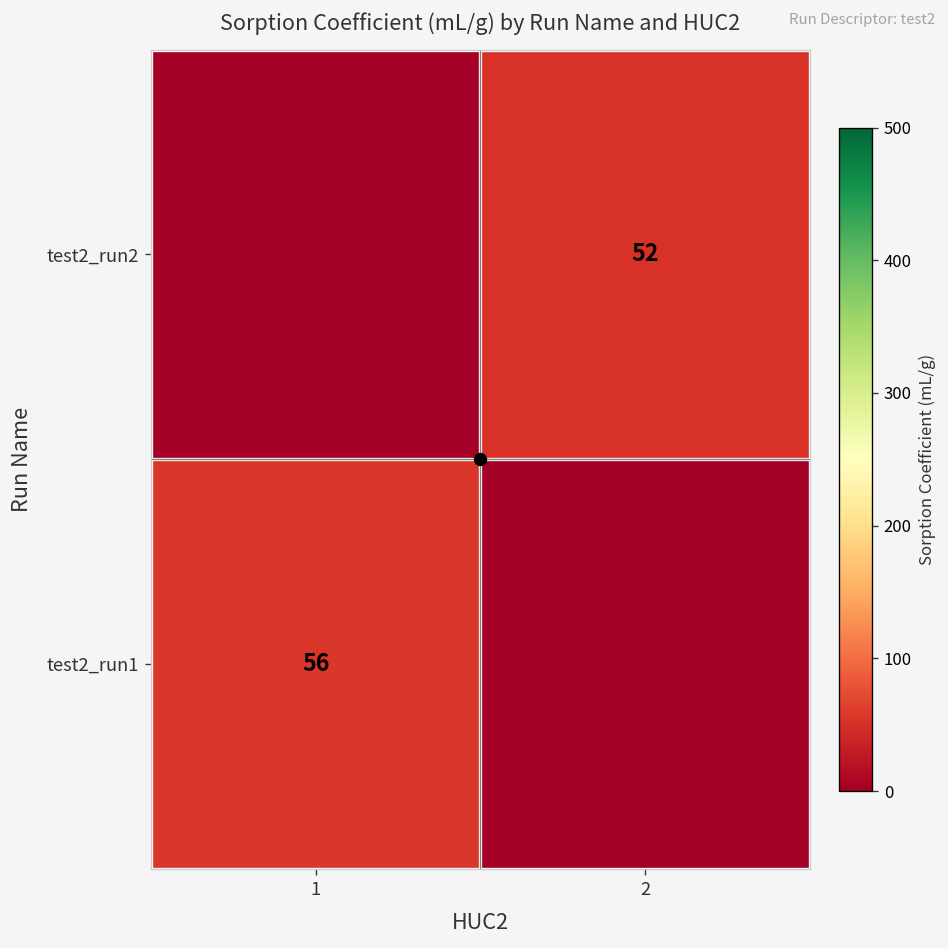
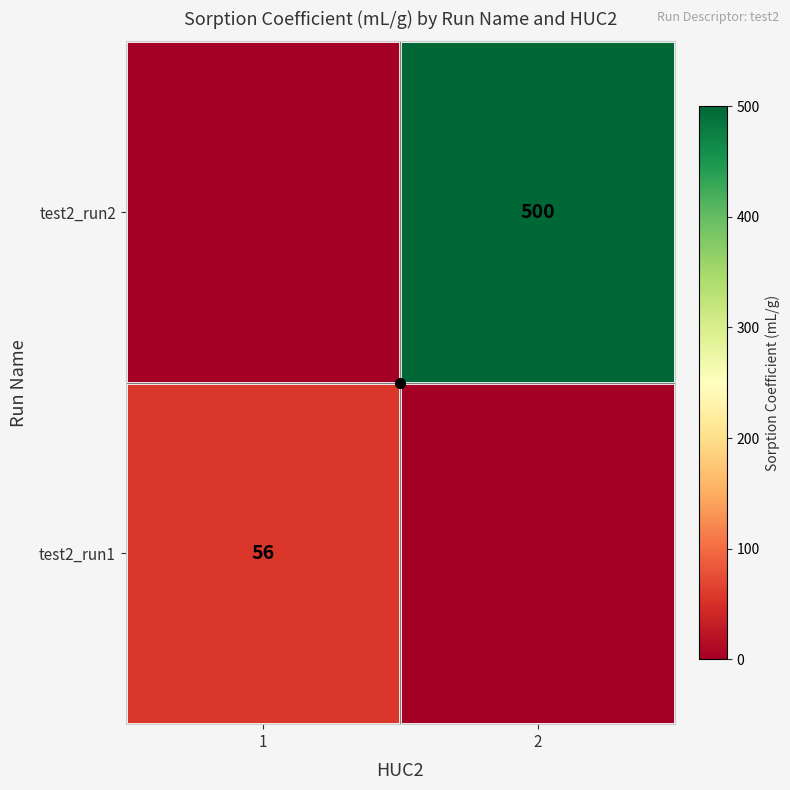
  {
    "test2_run2": {
-     "2": 52
+     "2": 500
    },
    "test2_run1": {
      "1": 56
    }
  }
